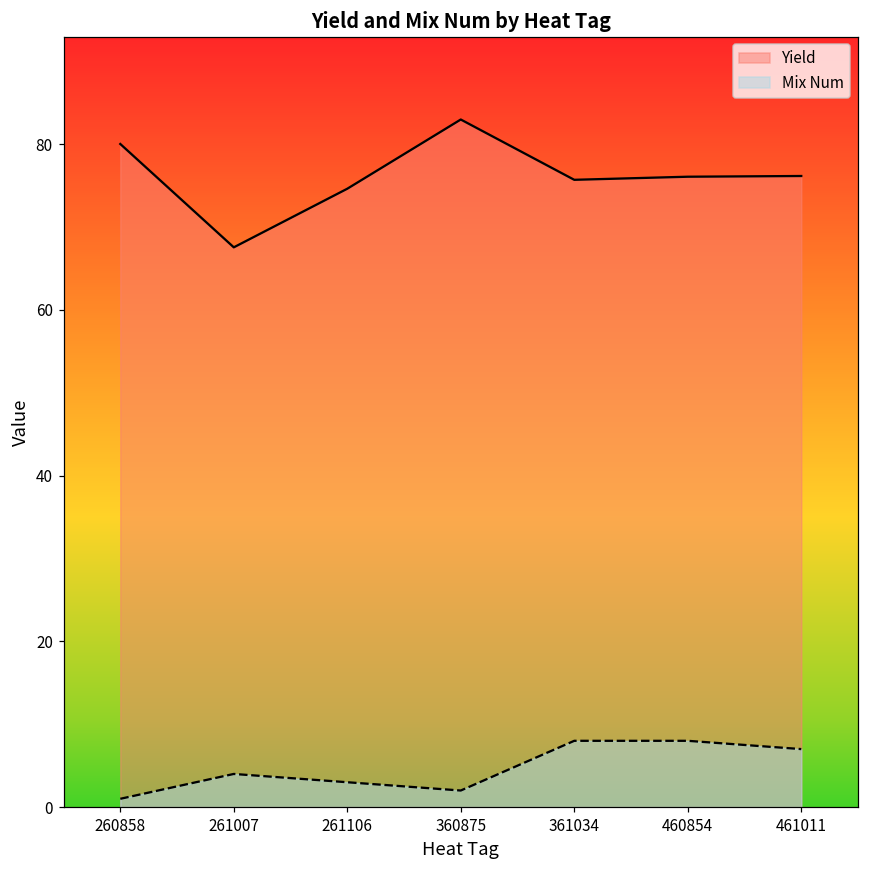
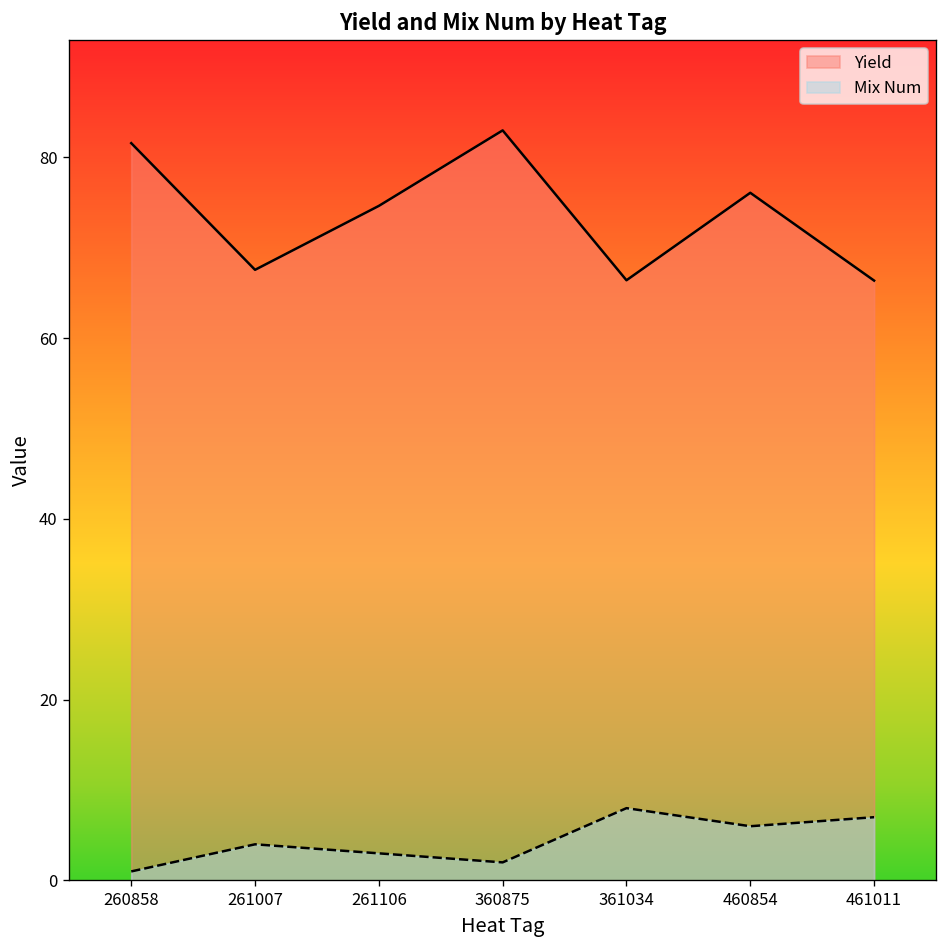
  {
    "Yield": {
-     "260858": 80,
+     "260858": 82,
      "261007": 68,
      "261106": 75,
      "360875": 83,
-     "361034": 76,
+     "361034": 66,
      "460854": 76,
-     "461011": 76
+     "461011": 66
    },
    "Mix Num": {
      "260858": 1,
      "261007": 4,
      "261106": 3,
      "360875": 2,
      "361034": 8,
-     "460854": 8,
+     "460854": 6,
      "461011": 7
    }
  }
